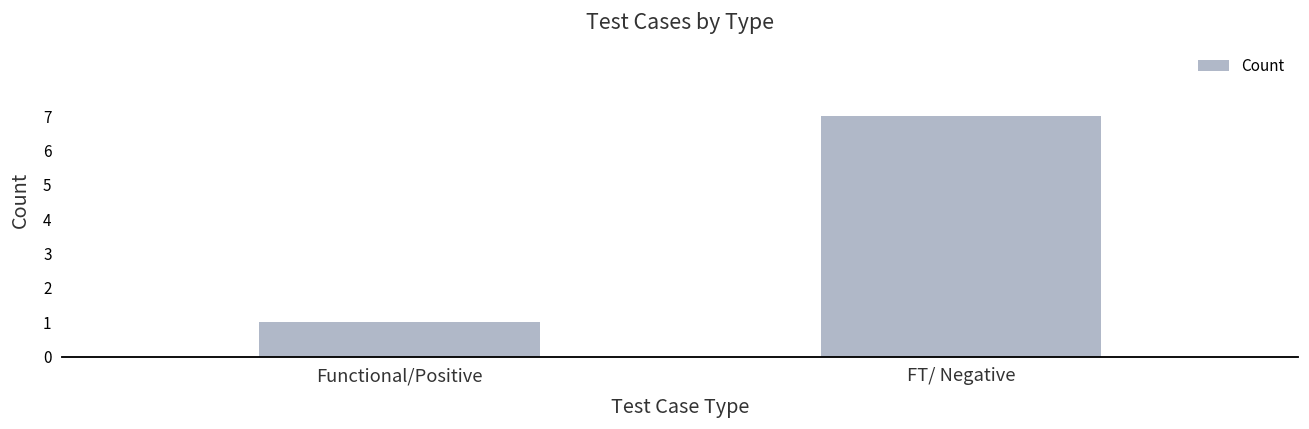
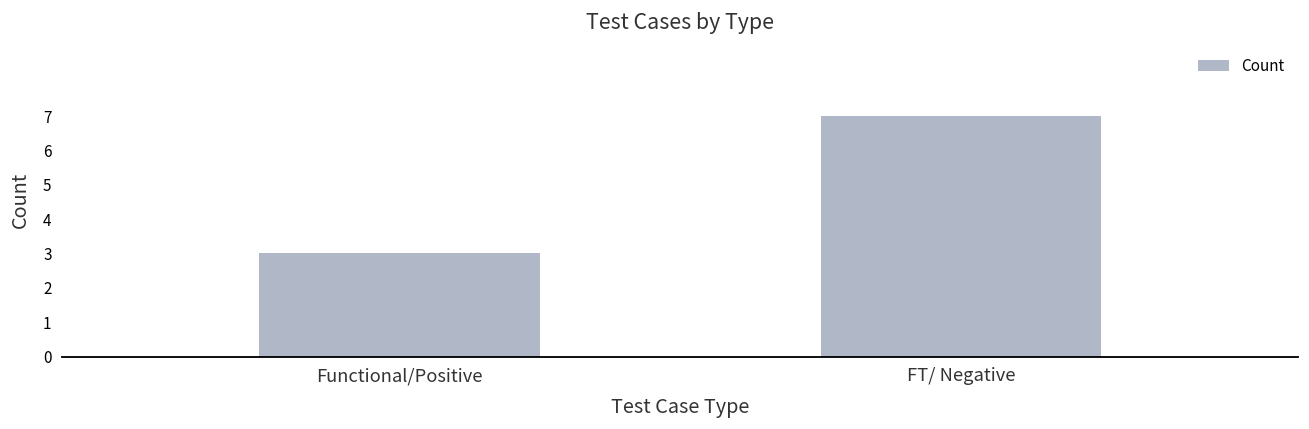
  {
-   "Functional/Positive": 1,
+   "Functional/Positive": 3,
    "FT/ Negative": 7
  }
